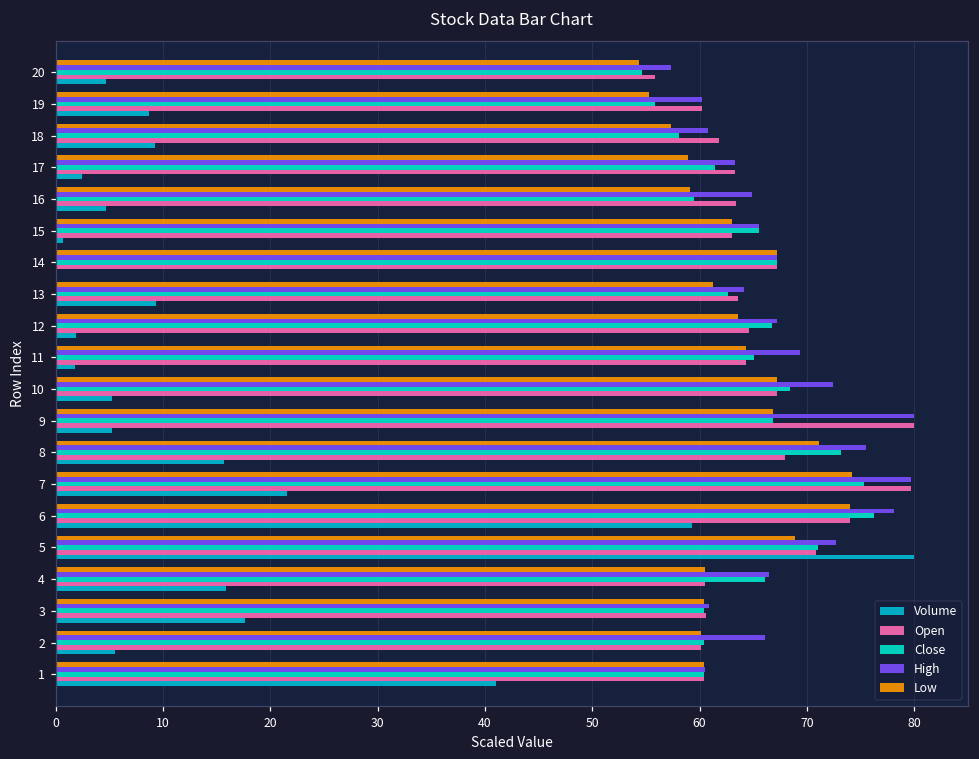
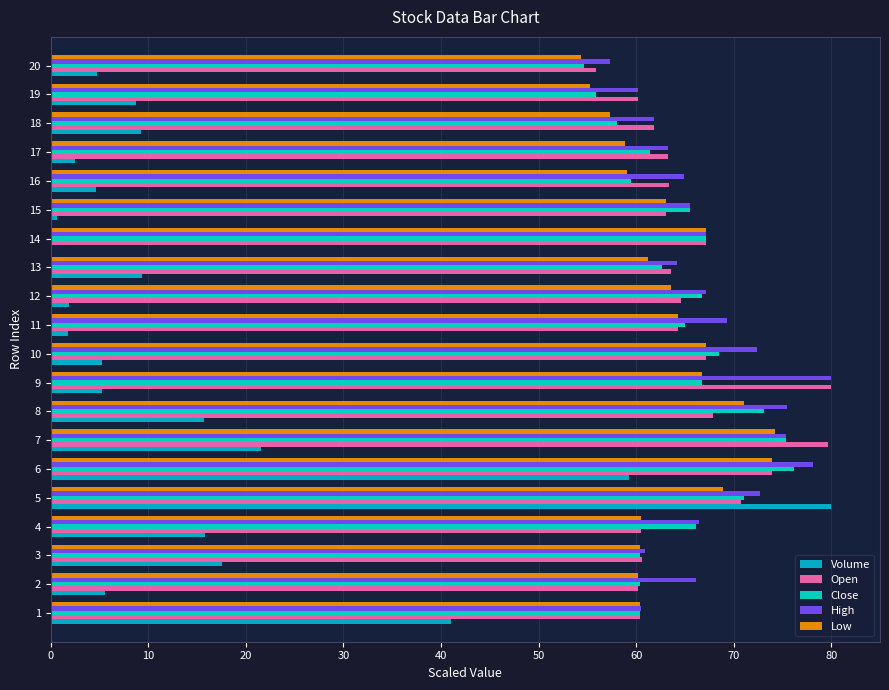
  {
    "Open": {
      "20": 56,
      "19": 60,
      "18": 62,
      "17": 63,
      "16": 63,
      "15": 63,
      "14": 67,
      "13": 64,
      "12": 65,
      "11": 64,
      "10": 67,
      "9": 80,
      "8": 68,
      "7": 80,
      "6": 74,
      "5": 71,
      "4": 61,
      "3": 61,
      "2": 60,
      "1": 60
    },
    "High": {
      "20": 57,
      "19": 60,
-     "18": 61,
+     "18": 62,
      "17": 63,
      "16": 65,
      "15": 66,
      "14": 67,
      "13": 64,
      "12": 67,
      "11": 69,
      "10": 72,
      "9": 80,
      "8": 75,
-     "7": 80,
+     "7": 75,
      "6": 78,
      "5": 73,
      "4": 66,
      "3": 61,
      "2": 66,
      "1": 61
    },
    "Low": {
      "20": 54,
      "19": 55,
      "18": 57,
      "17": 59,
      "16": 59,
      "15": 63,
      "14": 67,
      "13": 61,
      "12": 64,
      "11": 64,
      "10": 67,
      "9": 67,
      "8": 71,
      "7": 74,
      "6": 74,
      "5": 69,
      "4": 61,
      "3": 60,
      "2": 60,
      "1": 60
    }
  }
